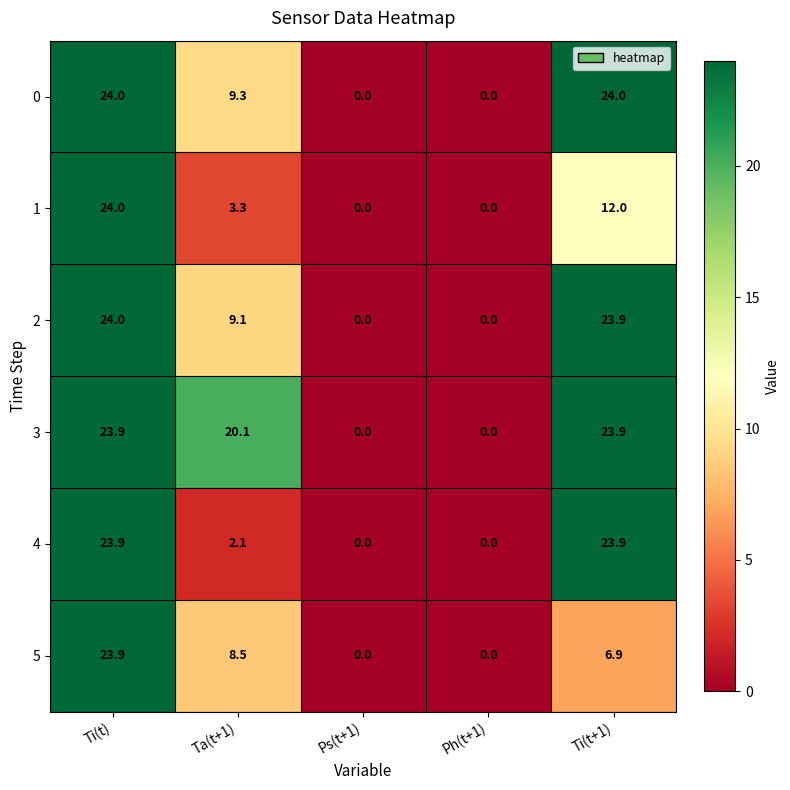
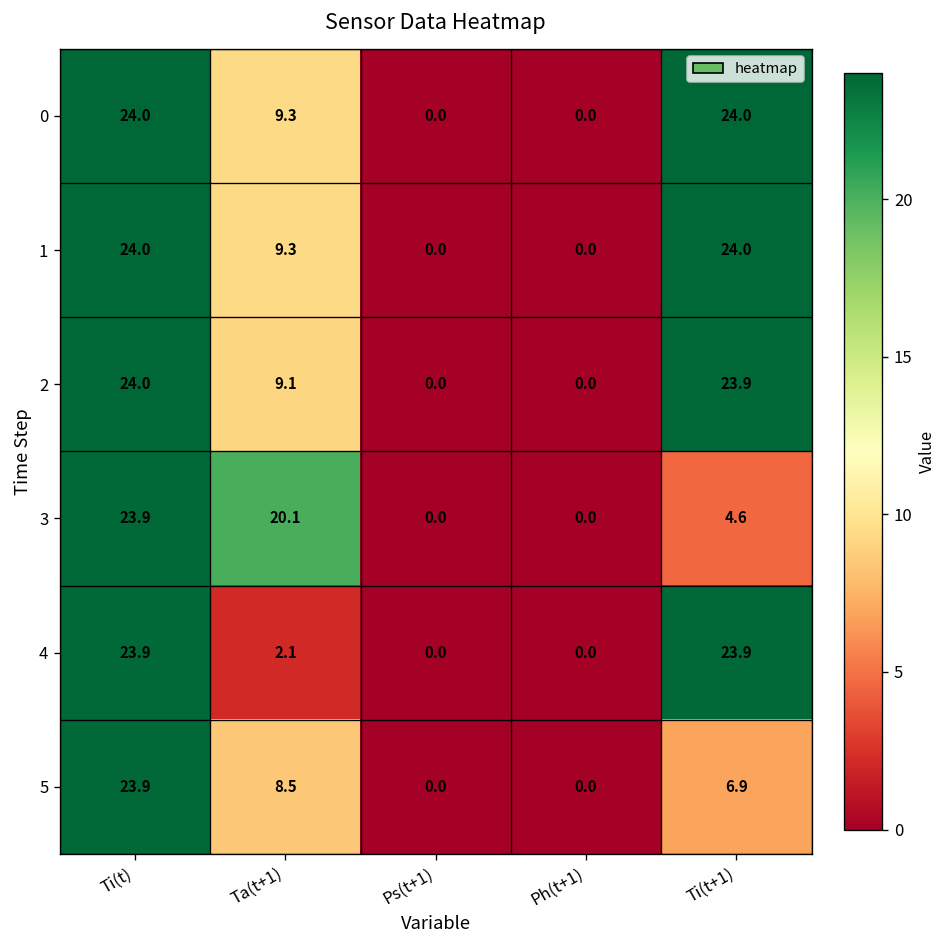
  {
    "0": {
      "Ti(t)": 24.0,
      "Ta(t+1)": 9.3,
      "Ps(t+1)": 0.0,
      "Ph(t+1)": 0.0,
      "Ti(t+1)": 24.0
    },
    "1": {
      "Ti(t)": 24.0,
-     "Ta(t+1)": 3.3,
+     "Ta(t+1)": 9.3,
      "Ps(t+1)": 0.0,
      "Ph(t+1)": 0.0,
-     "Ti(t+1)": 12.0
+     "Ti(t+1)": 24.0
    },
    "2": {
      "Ti(t)": 24.0,
      "Ta(t+1)": 9.1,
      "Ps(t+1)": 0.0,
      "Ph(t+1)": 0.0,
      "Ti(t+1)": 23.9
    },
    "3": {
      "Ti(t)": 23.9,
      "Ta(t+1)": 20.1,
      "Ps(t+1)": 0.0,
      "Ph(t+1)": 0.0,
-     "Ti(t+1)": 23.9
+     "Ti(t+1)": 4.6
    },
    "4": {
      "Ti(t)": 23.9,
      "Ta(t+1)": 2.1,
      "Ps(t+1)": 0.0,
      "Ph(t+1)": 0.0,
      "Ti(t+1)": 23.9
    },
    "5": {
      "Ti(t)": 23.9,
      "Ta(t+1)": 8.5,
      "Ps(t+1)": 0.0,
      "Ph(t+1)": 0.0,
      "Ti(t+1)": 6.9
    }
  }
